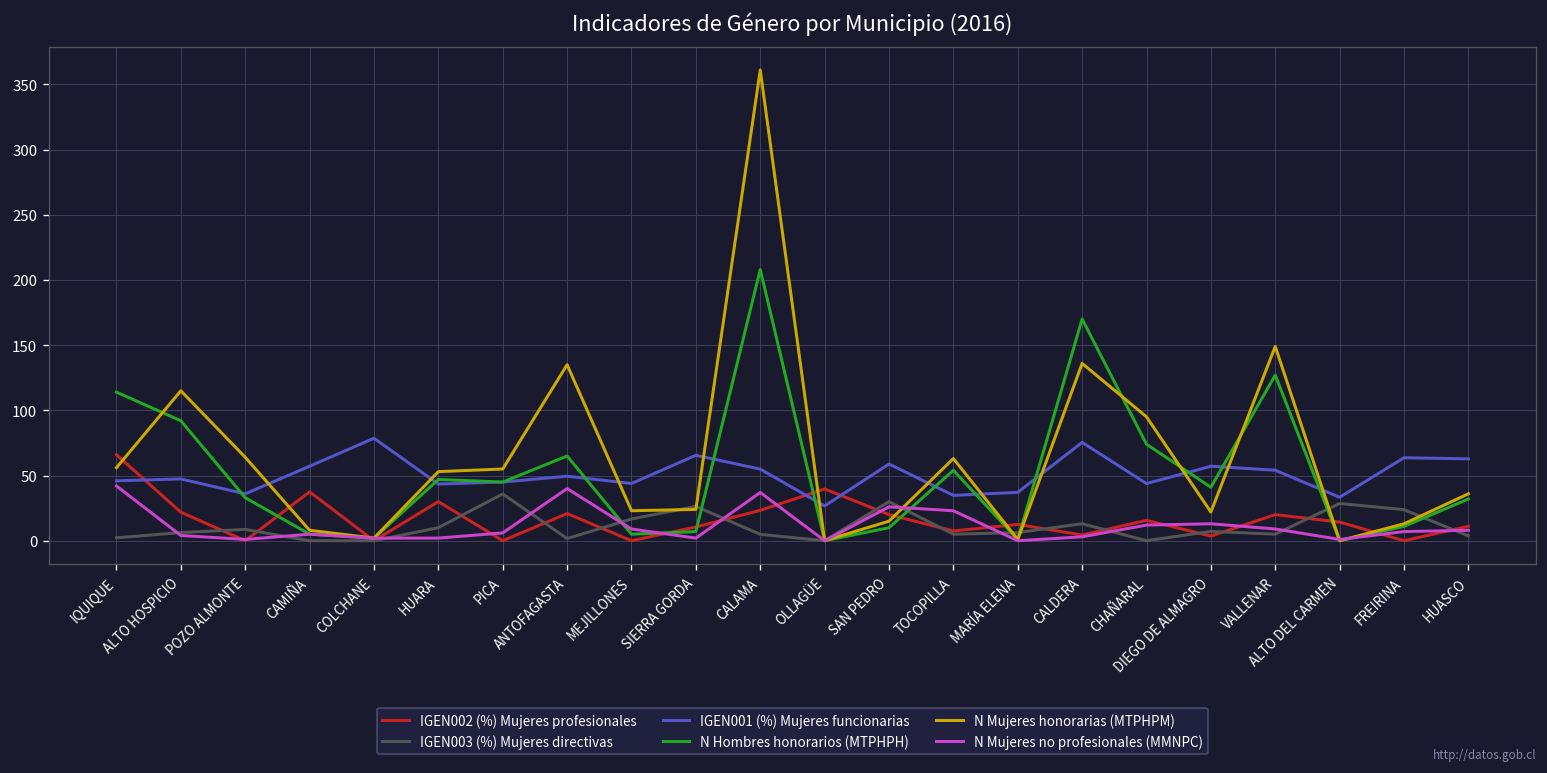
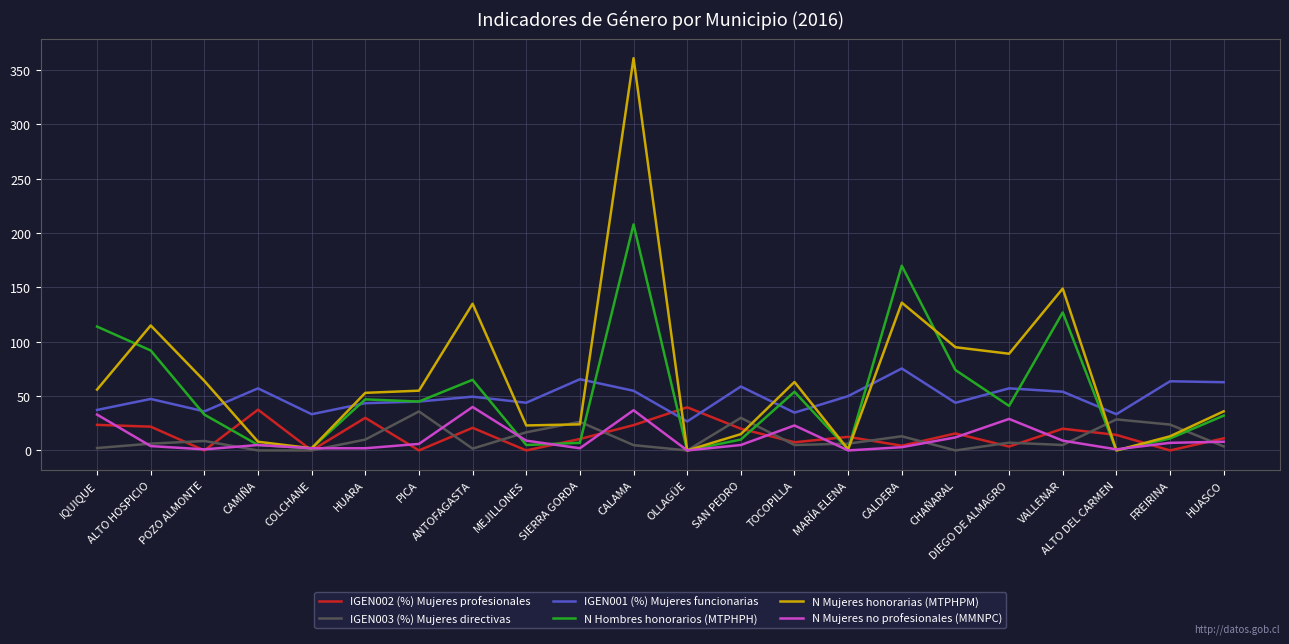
  {
    "IGEN002 (%) Mujeres profesionales": {
-     "IQUIQUE": 66,
+     "IQUIQUE": 24,
      "ALTO HOSPICIO": 22,
      "CAMIÑA": 38,
      "HUARA": 30,
      "PICA": 0,
      "ANTOFAGASTA": 21,
      "MEJILLONES": 0,
      "SIERRA GORDA": 11,
      "CALAMA": 23,
      "OLLAGÜE": 40,
      "SAN PEDRO": 20,
      "TOCOPILLA": 8,
      "MARÍA ELENA": 13,
      "CHAÑARAL": 16,
      "DIEGO DE ALMAGRO": 4,
      "VALLENAR": 20,
      "ALTO DEL CARMEN": 14,
      "FREIRINA": 0,
      "HUASCO": 11
    },
    "IGEN003 (%) Mujeres directivas": {
      "IQUIQUE": 2,
      "POZO ALMONTE": 9,
      "CAMIÑA": 0,
      "HUARA": 10,
      "PICA": 36,
      "ANTOFAGASTA": 2,
      "MEJILLONES": 17,
      "CALAMA": 5,
      "SAN PEDRO": 30,
      "TOCOPILLA": 5,
      "MARÍA ELENA": 6,
      "CALDERA": 13,
      "CHAÑARAL": 0,
      "DIEGO DE ALMAGRO": 7,
      "VALLENAR": 5,
      "ALTO DEL CARMEN": 29,
      "FREIRINA": 24,
      "HUASCO": 4
    },
    "IGEN001 (%) Mujeres funcionarias": {
-     "IQUIQUE": 46,
+     "IQUIQUE": 37,
      "ALTO HOSPICIO": 47,
      "POZO ALMONTE": 36,
      "CAMIÑA": 57,
-     "COLCHANE": 79,
+     "COLCHANE": 33,
      "HUARA": 43,
      "ANTOFAGASTA": 49,
      "MEJILLONES": 44,
      "SIERRA GORDA": 66,
      "CALAMA": 55,
      "OLLAGÜE": 27,
      "SAN PEDRO": 59,
      "TOCOPILLA": 35,
-     "MARÍA ELENA": 37,
+     "MARÍA ELENA": 50,
      "CALDERA": 75,
      "CHAÑARAL": 44,
      "DIEGO DE ALMAGRO": 57,
      "VALLENAR": 54,
      "ALTO DEL CARMEN": 33,
      "FREIRINA": 64,
      "HUASCO": 63
    },
    "N Hombres honorarios (MTPHPH)": {
      "IQUIQUE": 114,
      "ALTO HOSPICIO": 92,
      "POZO ALMONTE": 33,
      "HUARA": 47,
      "ANTOFAGASTA": 65,
      "MEJILLONES": 5,
      "SIERRA GORDA": 7,
      "CALAMA": 208,
      "SAN PEDRO": 10,
      "TOCOPILLA": 54,
      "CALDERA": 170,
      "CHAÑARAL": 74,
      "DIEGO DE ALMAGRO": 41,
      "VALLENAR": 127,
      "HUASCO": 32
    },
    "N Mujeres honorarias (MTPHPM)": {
      "IQUIQUE": 56,
      "ALTO HOSPICIO": 115,
      "POZO ALMONTE": 64,
      "CAMIÑA": 8,
      "HUARA": 53,
      "PICA": 55,
      "ANTOFAGASTA": 135,
      "MEJILLONES": 23,
      "CALAMA": 361,
      "SAN PEDRO": 15,
      "TOCOPILLA": 63,
      "CALDERA": 136,
      "CHAÑARAL": 95,
-     "DIEGO DE ALMAGRO": 22,
+     "DIEGO DE ALMAGRO": 89,
      "VALLENAR": 149,
      "HUASCO": 36
    },
    "N Mujeres no profesionales (MMNPC)": {
-     "IQUIQUE": 42,
+     "IQUIQUE": 33,
      "HUARA": 2,
      "PICA": 6,
      "ANTOFAGASTA": 40,
      "MEJILLONES": 9,
      "SIERRA GORDA": 2,
      "CALAMA": 37,
-     "SAN PEDRO": 26,
+     "SAN PEDRO": 5,
      "TOCOPILLA": 23,
      "CHAÑARAL": 12,
-     "DIEGO DE ALMAGRO": 13,
+     "DIEGO DE ALMAGRO": 29,
      "VALLENAR": 9,
      "FREIRINA": 7,
      "HUASCO": 8
    }
  }
